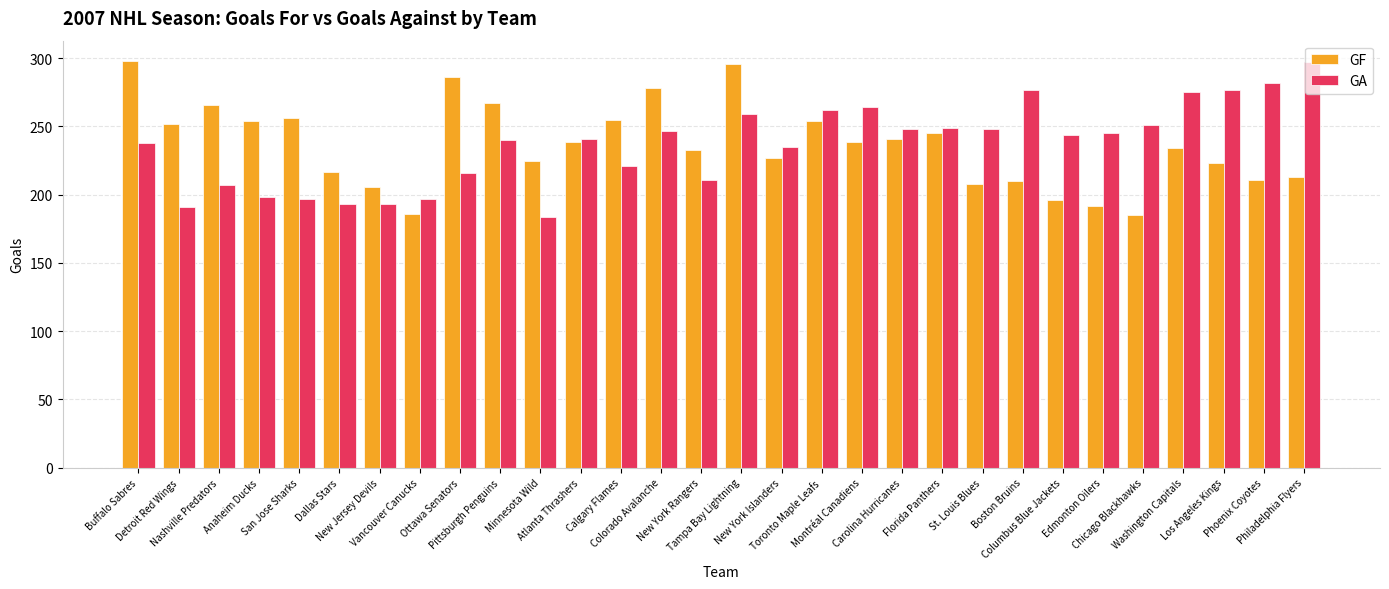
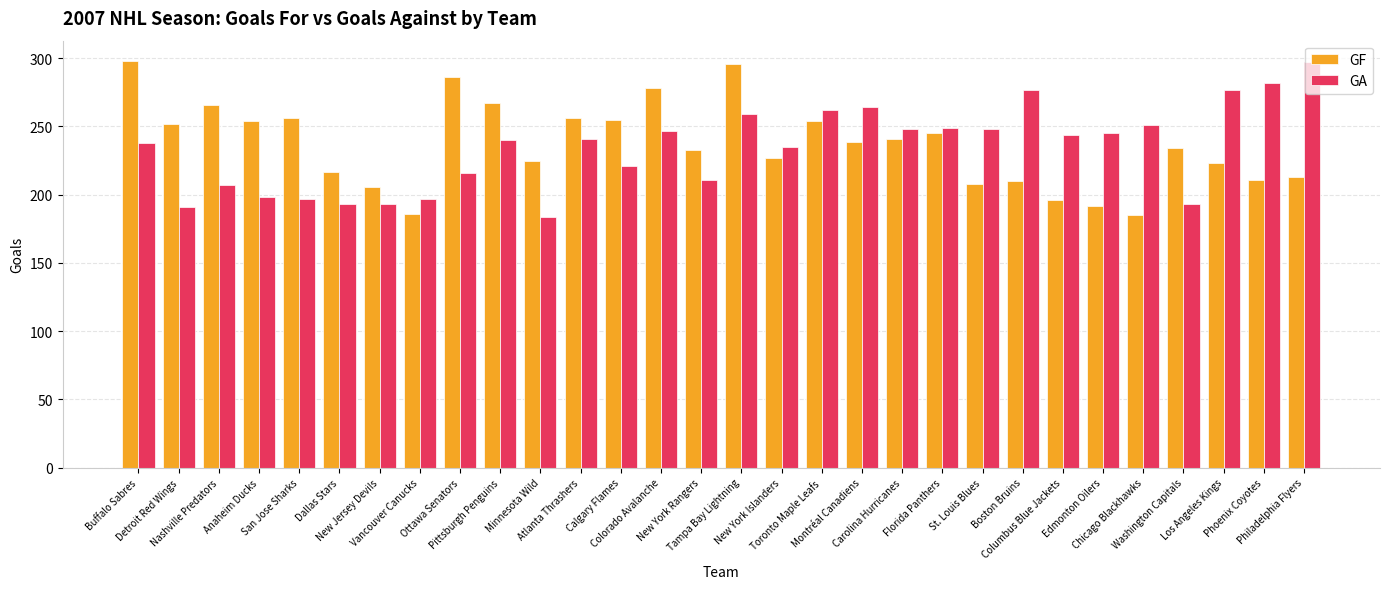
  {
    "GF": {
      "Buffalo Sabres": 298,
      "Detroit Red Wings": 252,
      "Nashville Predators": 266,
      "Anaheim Ducks": 254,
      "San Jose Sharks": 256,
      "Dallas Stars": 217,
      "New Jersey Devils": 206,
      "Vancouver Canucks": 186,
      "Ottawa Senators": 286,
      "Pittsburgh Penguins": 267,
      "Minnesota Wild": 225,
-     "Atlanta Thrashers": 239,
+     "Atlanta Thrashers": 256,
      "Calgary Flames": 255,
      "Colorado Avalanche": 278,
      "New York Rangers": 233,
      "Tampa Bay Lightning": 296,
      "New York Islanders": 227,
      "Toronto Maple Leafs": 254,
      "Montréal Canadiens": 239,
      "Carolina Hurricanes": 241,
      "Florida Panthers": 245,
      "St. Louis Blues": 208,
      "Boston Bruins": 210,
      "Columbus Blue Jackets": 196,
      "Edmonton Oilers": 192,
      "Chicago Blackhawks": 185,
      "Washington Capitals": 234,
      "Los Angeles Kings": 223,
      "Phoenix Coyotes": 211,
      "Philadelphia Flyers": 213
    },
    "GA": {
      "Buffalo Sabres": 238,
      "Detroit Red Wings": 191,
      "Nashville Predators": 207,
      "Anaheim Ducks": 198,
      "San Jose Sharks": 197,
      "Dallas Stars": 193,
      "New Jersey Devils": 193,
      "Vancouver Canucks": 197,
      "Ottawa Senators": 216,
      "Pittsburgh Penguins": 240,
      "Minnesota Wild": 184,
      "Atlanta Thrashers": 241,
      "Calgary Flames": 221,
      "Colorado Avalanche": 247,
      "New York Rangers": 211,
      "Tampa Bay Lightning": 259,
      "New York Islanders": 235,
      "Toronto Maple Leafs": 262,
      "Montréal Canadiens": 264,
      "Carolina Hurricanes": 248,
      "Florida Panthers": 249,
      "St. Louis Blues": 248,
      "Boston Bruins": 277,
      "Columbus Blue Jackets": 244,
      "Edmonton Oilers": 245,
      "Chicago Blackhawks": 251,
-     "Washington Capitals": 275,
+     "Washington Capitals": 193,
      "Los Angeles Kings": 277,
      "Phoenix Coyotes": 282
    }
  }
